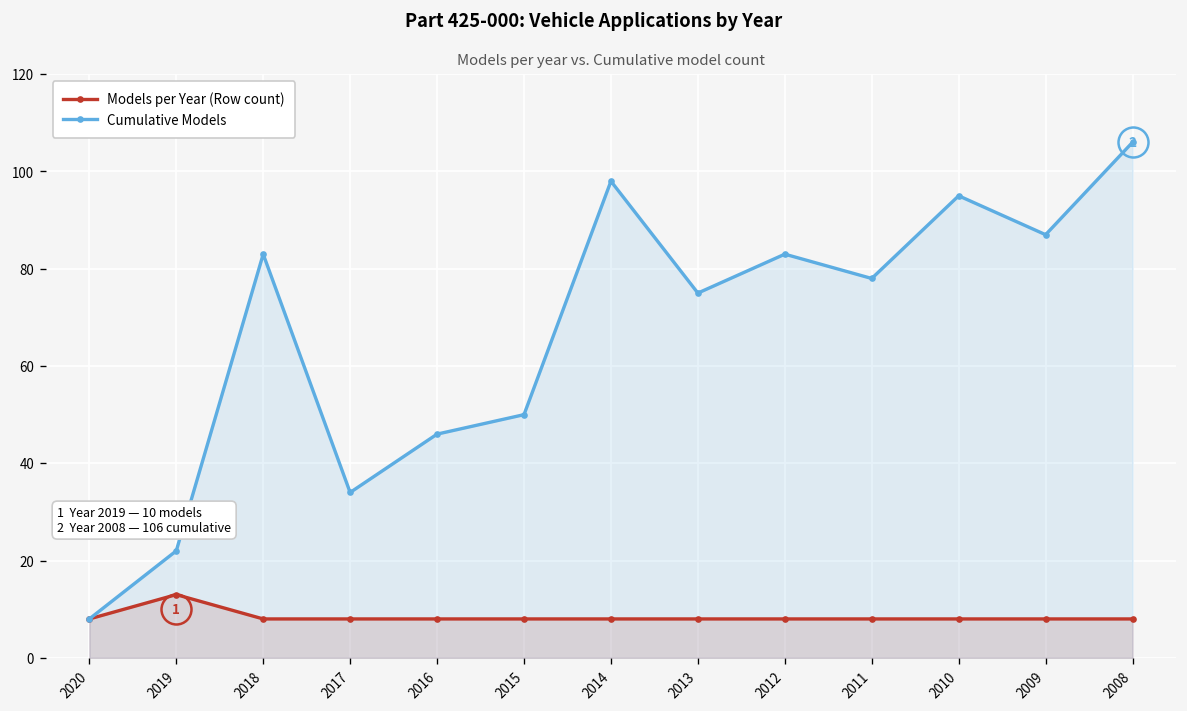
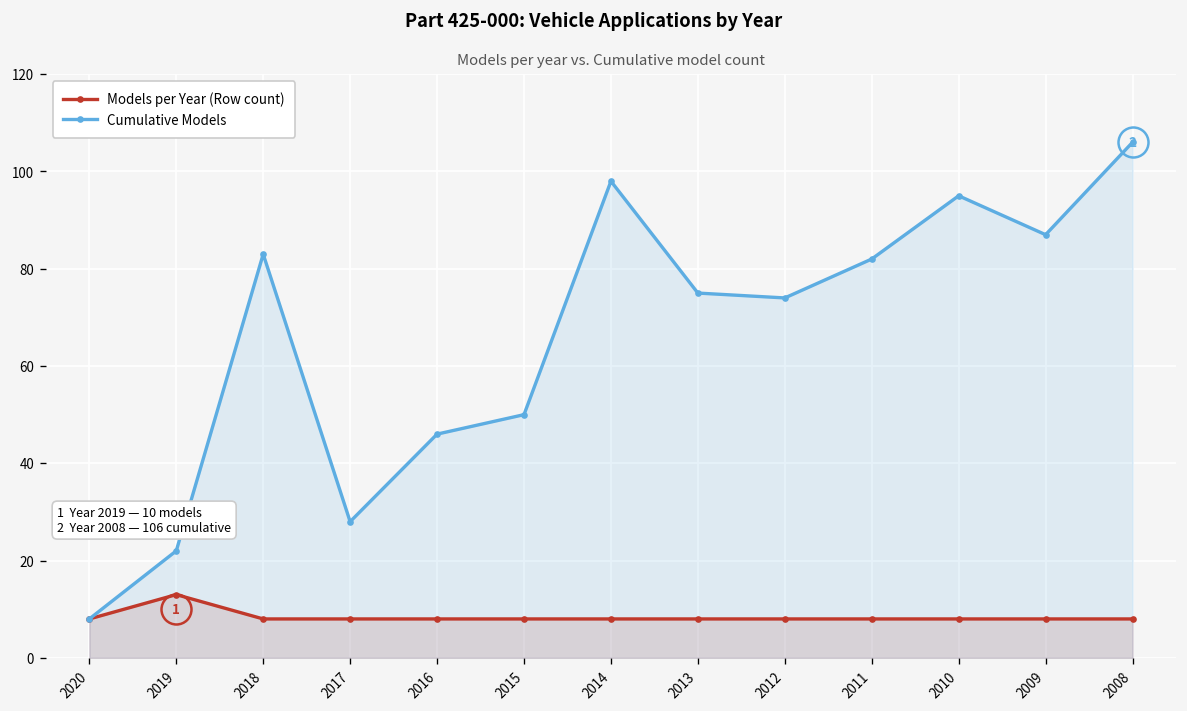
  {
    "Models per Year (Row count)": {
      "2019": 13,
      "2018": 8,
      "2017": 8,
      "2016": 8,
      "2015": 8,
      "2014": 8,
      "2013": 8,
      "2012": 8,
      "2011": 8,
      "2010": 8,
      "2009": 8,
      "2008": 8
    },
    "Cumulative Models": {
      "2018": 83,
-     "2017": 34,
+     "2017": 28,
      "2016": 46,
      "2015": 50,
      "2014": 98,
      "2013": 75,
-     "2012": 83,
-     "2011": 78,
+     "2012": 74,
+     "2011": 82,
      "2010": 95,
      "2009": 87
    }
  }
